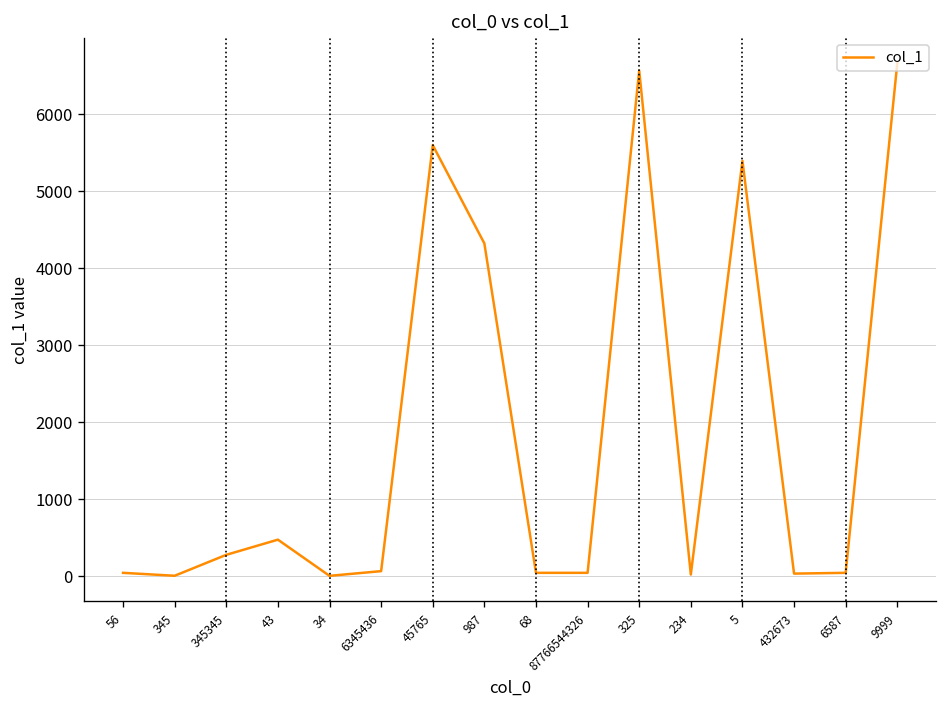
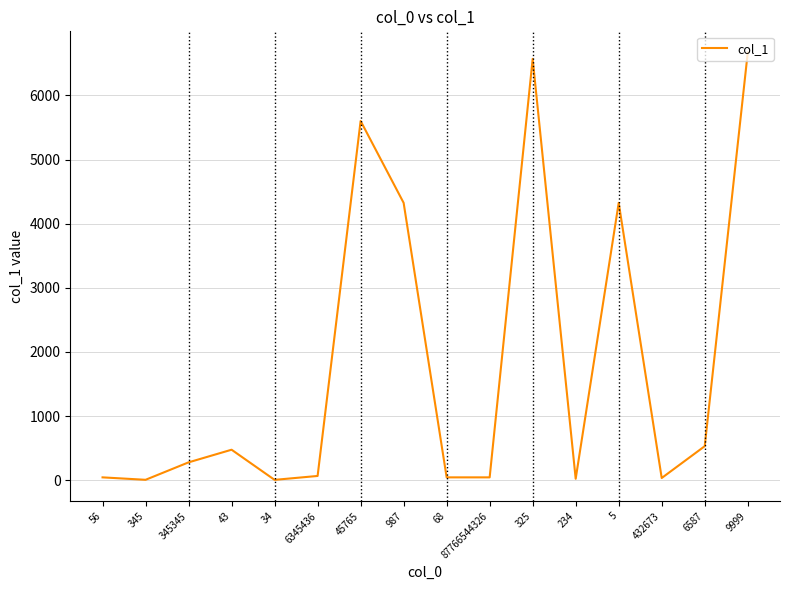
  {
    "56": 0,
    "345": 0,
    "345345": 300,
    "43": 500,
    "34": 0,
    "6345436": 100,
    "45765": 5600,
    "987": 4300,
    "68": 0,
    "87766544326": 0,
    "325": 6600,
    "234": 0,
-   "5": 5400,
+   "5": 4300,
    "432673": 0,
-   "6587": 0
+   "6587": 500
  }
